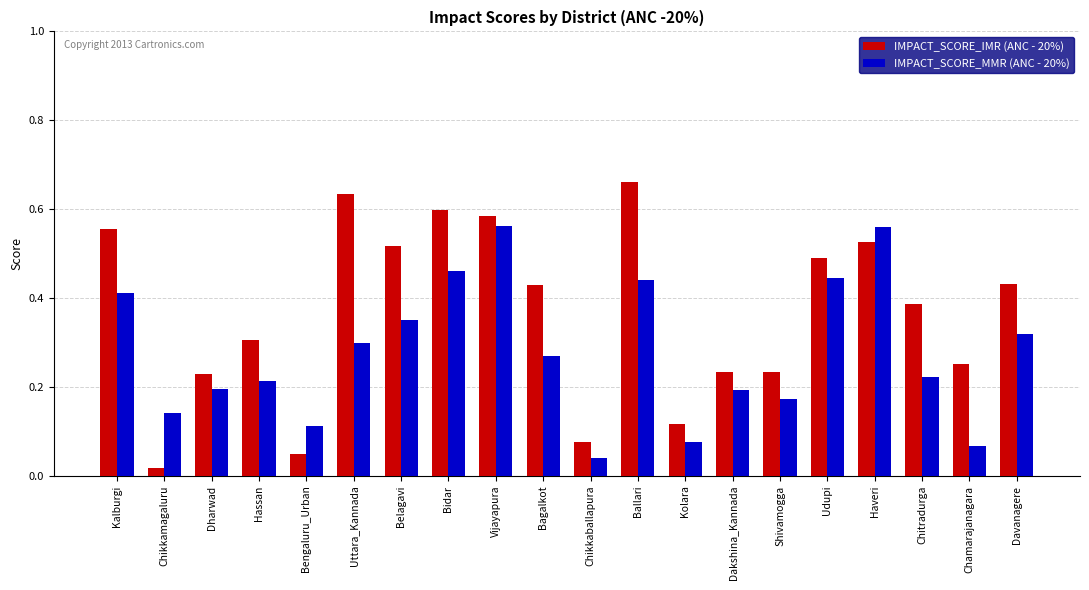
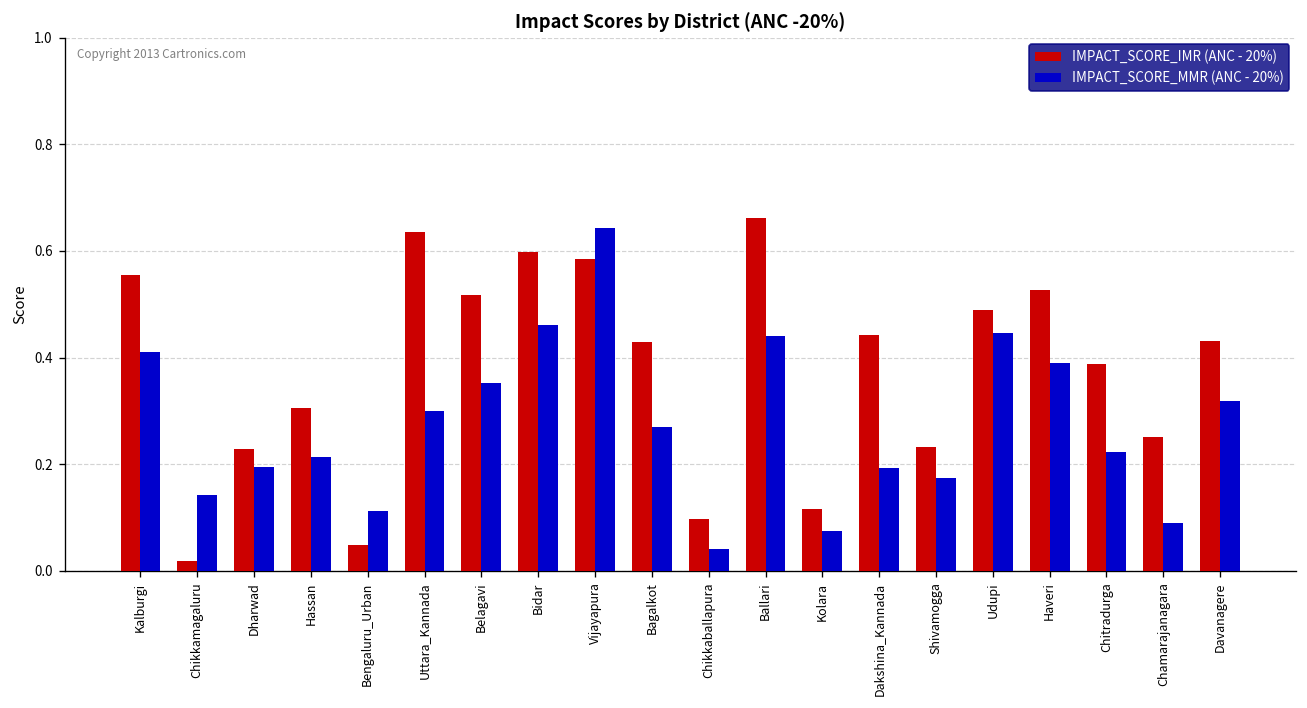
  {
    "IMPACT_SCORE_IMR (ANC - 20%)": {
      "Kalburgi": 0.55,
      "Chikkamagaluru": 0.02,
      "Dharwad": 0.23,
      "Hassan": 0.31,
      "Bengaluru_Urban": 0.05,
      "Uttara_Kannada": 0.63,
      "Belagavi": 0.52,
      "Bidar": 0.60,
      "Vijayapura": 0.59,
      "Bagalkot": 0.43,
-     "Chikkaballapura": 0.08,
+     "Chikkaballapura": 0.10,
      "Ballari": 0.66,
      "Kolara": 0.12,
-     "Dakshina_Kannada": 0.23,
+     "Dakshina_Kannada": 0.44,
      "Shivamogga": 0.23,
      "Udupi": 0.49,
      "Haveri": 0.53,
      "Chitradurga": 0.39,
      "Chamarajanagara": 0.25,
      "Davanagere": 0.43
    },
    "IMPACT_SCORE_MMR (ANC - 20%)": {
      "Kalburgi": 0.41,
      "Chikkamagaluru": 0.14,
      "Dharwad": 0.20,
      "Hassan": 0.21,
      "Bengaluru_Urban": 0.11,
      "Uttara_Kannada": 0.30,
      "Belagavi": 0.35,
      "Bidar": 0.46,
-     "Vijayapura": 0.56,
+     "Vijayapura": 0.64,
      "Bagalkot": 0.27,
      "Chikkaballapura": 0.04,
      "Ballari": 0.44,
      "Kolara": 0.08,
      "Dakshina_Kannada": 0.19,
      "Shivamogga": 0.17,
      "Udupi": 0.45,
-     "Haveri": 0.56,
+     "Haveri": 0.39,
      "Chitradurga": 0.22,
-     "Chamarajanagara": 0.07,
+     "Chamarajanagara": 0.09,
      "Davanagere": 0.32
    }
  }
